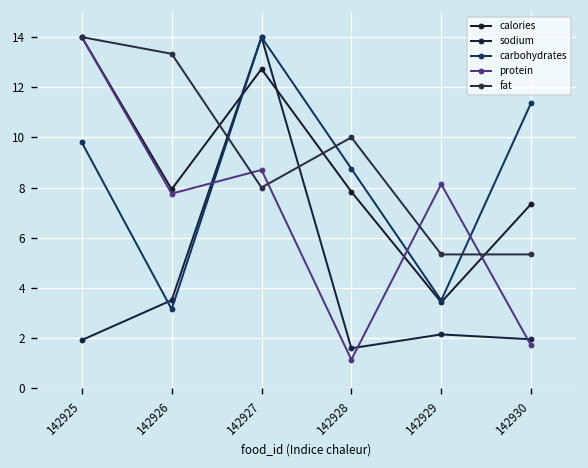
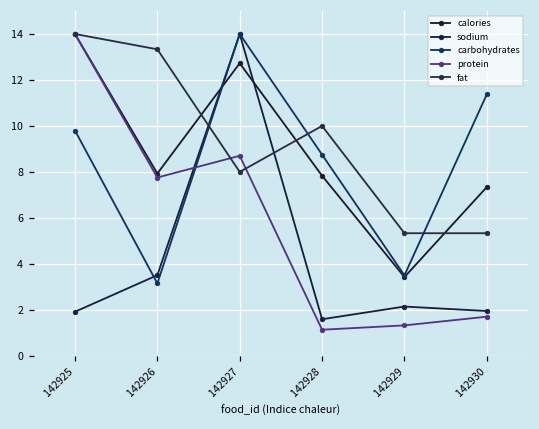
  {
    "protein": {
      "142926": 7.8,
      "142927": 8.7,
      "142928": 1.1,
-     "142929": 8.1,
+     "142929": 1.3,
      "142930": 1.7
    }
  }
